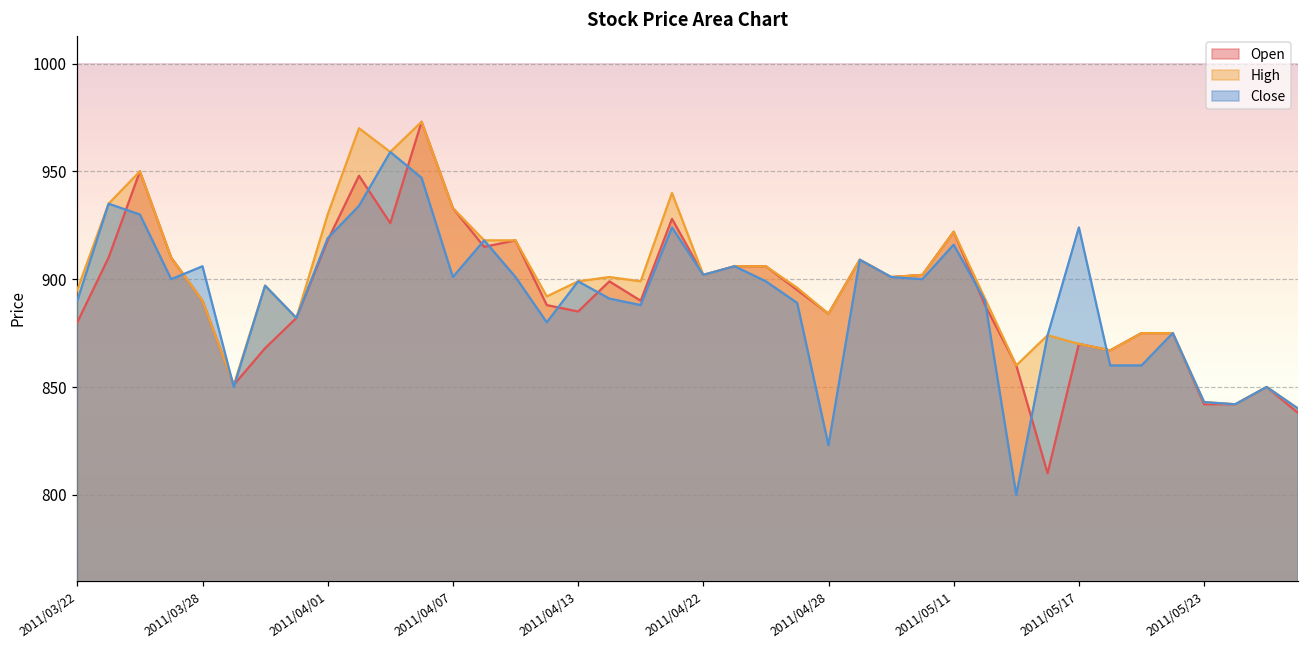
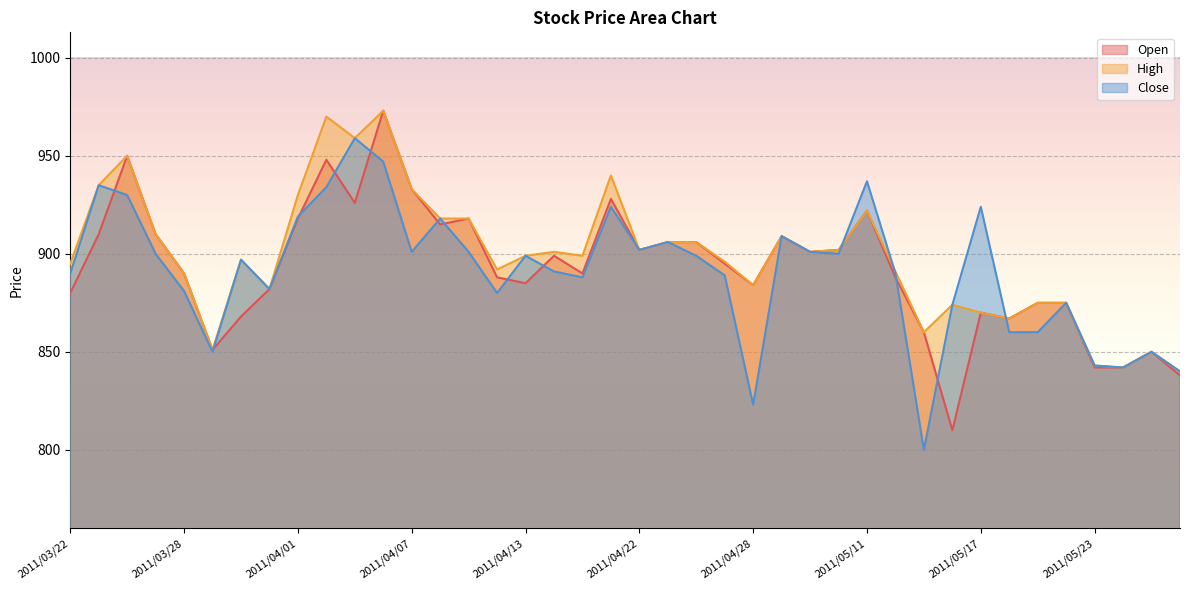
  {
    "Close": {
      "2011/03/22": 890,
-     "2011/03/28": 906,
+     "2011/03/28": 881,
      "2011/04/07": 901,
      "2011/04/28": 823,
-     "2011/05/11": 916,
+     "2011/05/11": 937,
      "2011/05/17": 924
    }
  }
